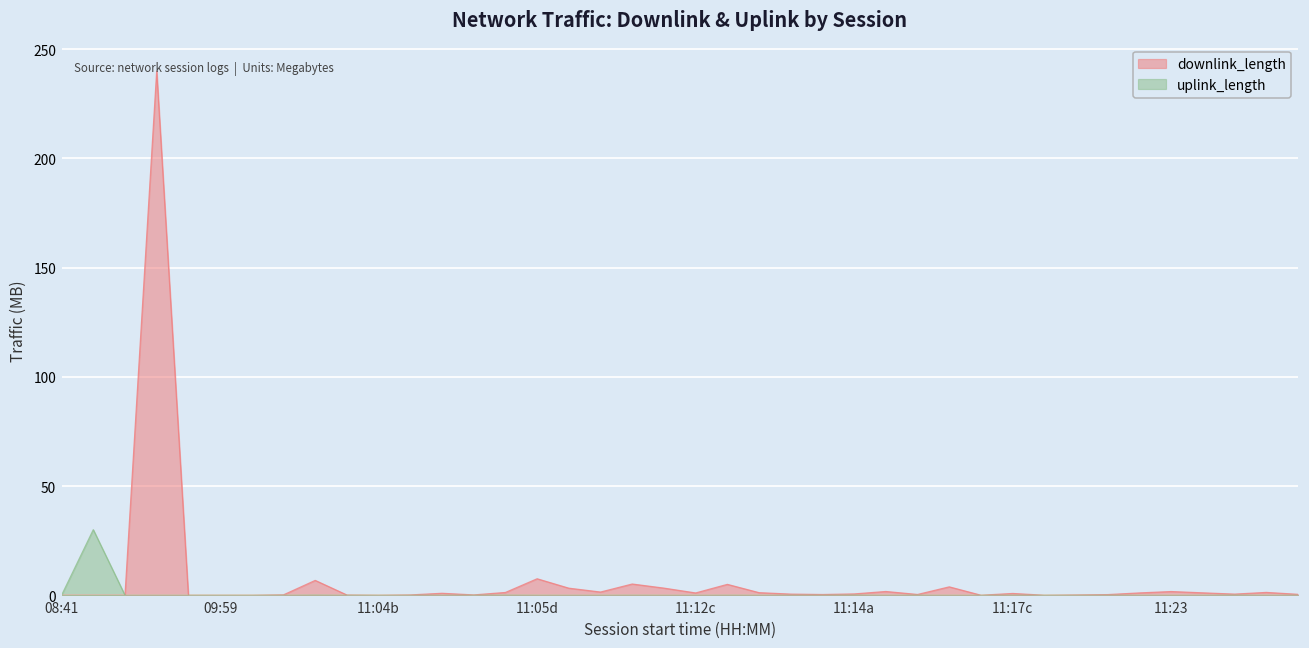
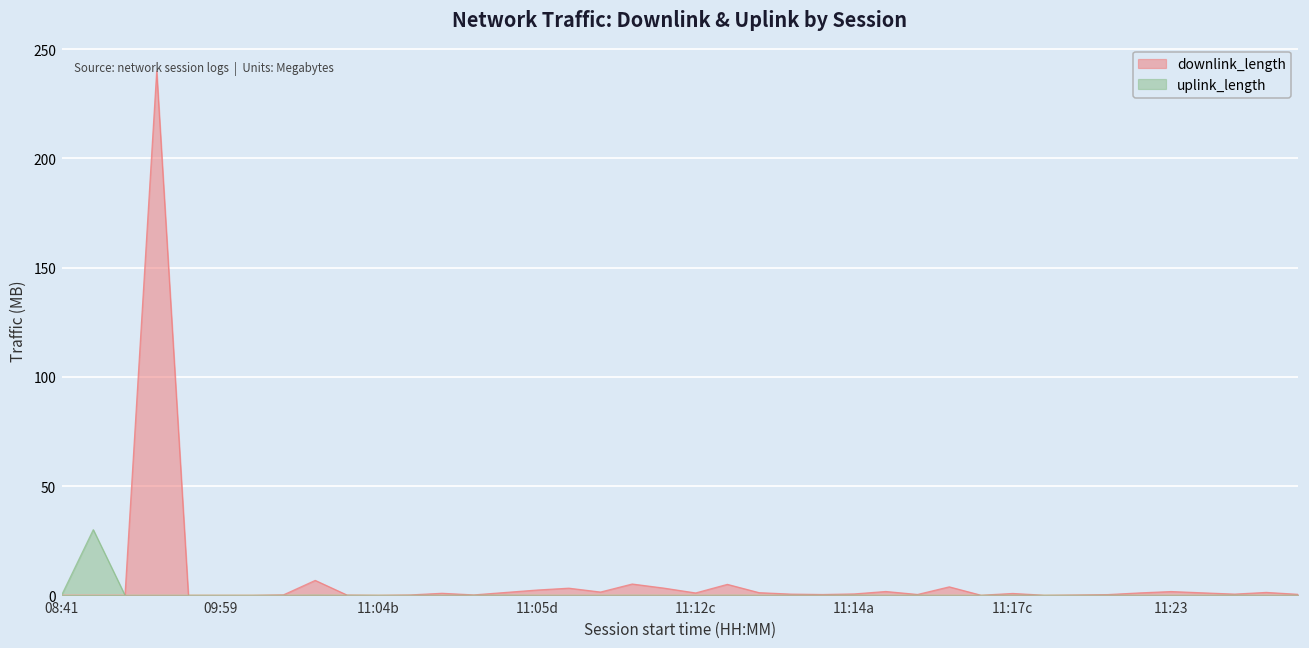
  {
    "downlink_length": {
-     "11:05d": 8,
+     "11:05d": 2,
      "11:23": 2
    },
    "uplink_length": {
      "11:05d": 0,
      "11:23": 0
    }
  }
